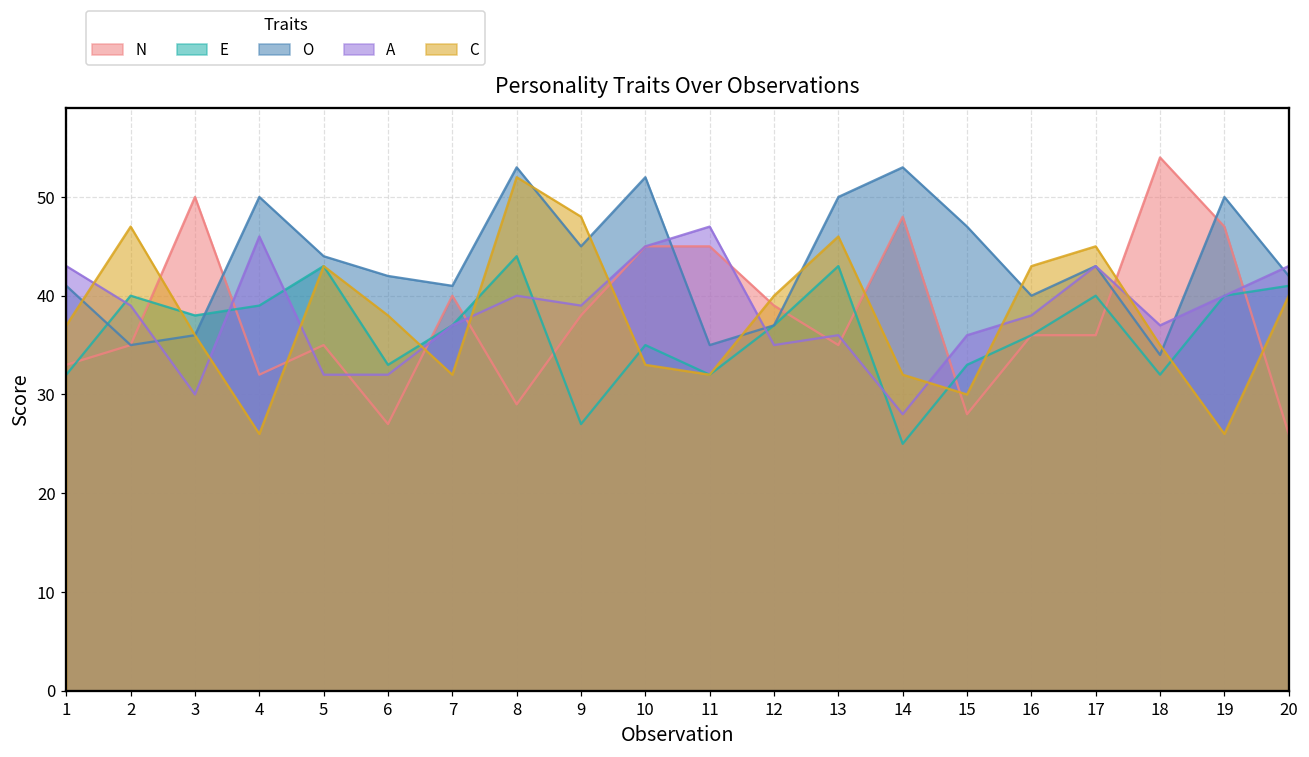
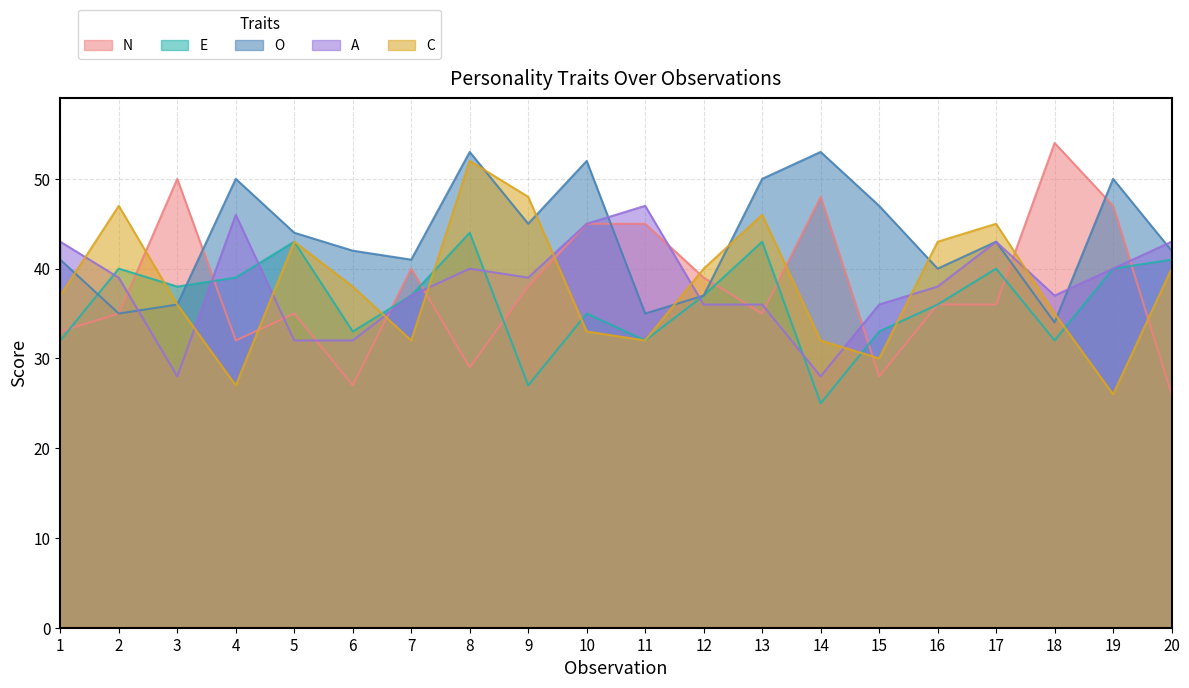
  {
    "N": {
      "1": 33,
      "3": 50,
      "4": 32,
      "5": 35,
      "6": 27,
      "7": 40,
      "8": 29,
      "9": 38,
      "11": 45,
      "12": 39,
      "13": 35,
      "14": 48,
      "15": 28,
      "17": 36,
      "18": 54,
      "19": 47,
      "20": 26
    },
    "A": {
      "1": 43,
      "2": 39,
-     "3": 30,
+     "3": 28,
      "4": 46,
      "5": 32,
      "6": 32,
      "8": 40,
      "9": 39,
      "11": 47,
-     "12": 35,
+     "12": 36,
      "13": 36,
      "14": 28,
      "15": 36,
      "16": 38,
      "18": 37,
      "20": 43
    },
    "C": {
      "1": 37,
      "2": 47,
-     "4": 26,
+     "4": 27,
      "6": 38,
      "7": 32,
      "8": 52,
      "9": 48,
      "10": 33,
      "12": 40,
      "13": 46,
      "14": 32,
      "15": 30,
      "16": 43,
      "17": 45,
      "18": 35,
      "19": 26,
      "20": 40
    }
  }
